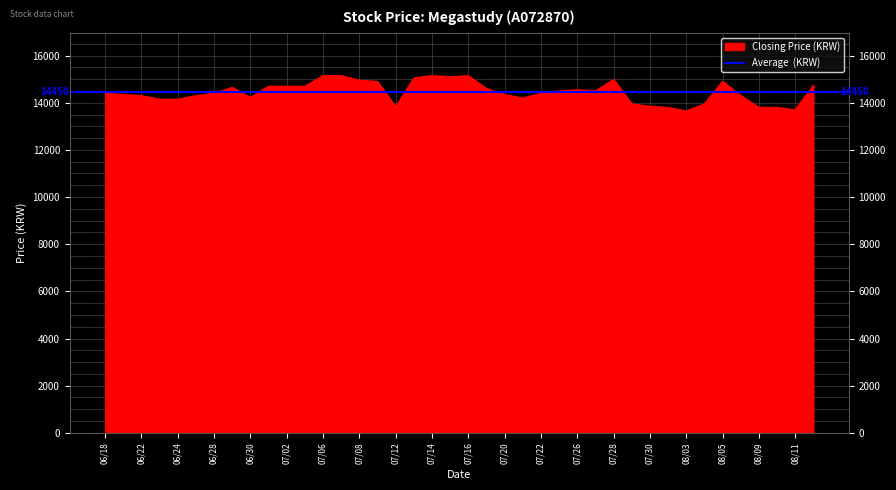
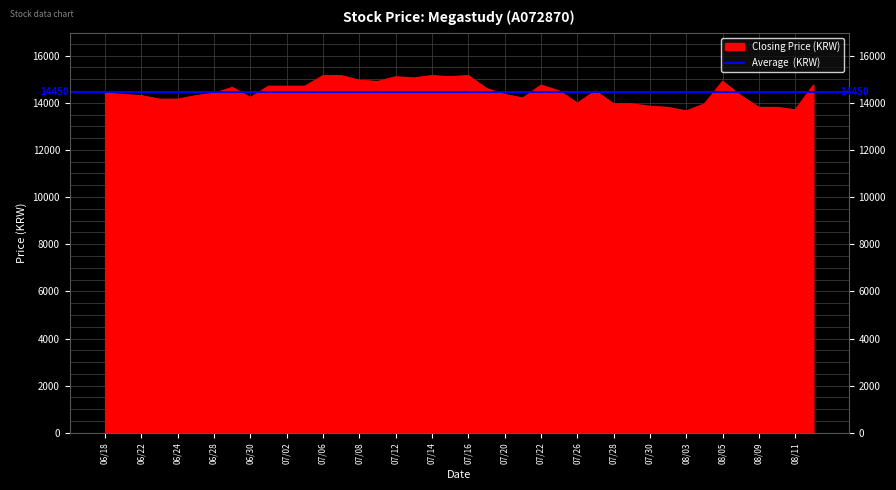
  {
    "06/18": 14400,
    "06/22": 14300,
    "06/24": 14200,
    "06/28": 14400,
    "06/30": 14200,
    "07/02": 14700,
    "07/06": 15200,
    "07/08": 15000,
-   "07/12": 13800,
+   "07/12": 15100,
    "07/14": 15200,
    "07/16": 15200,
    "07/20": 14400,
-   "07/22": 14400,
-   "07/26": 14600,
-   "07/28": 15000,
+   "07/22": 14700,
+   "07/26": 14000,
+   "07/28": 14000,
    "07/30": 13900,
    "08/03": 13700,
    "08/05": 14900,
    "08/09": 13800,
    "08/11": 13700
  }
